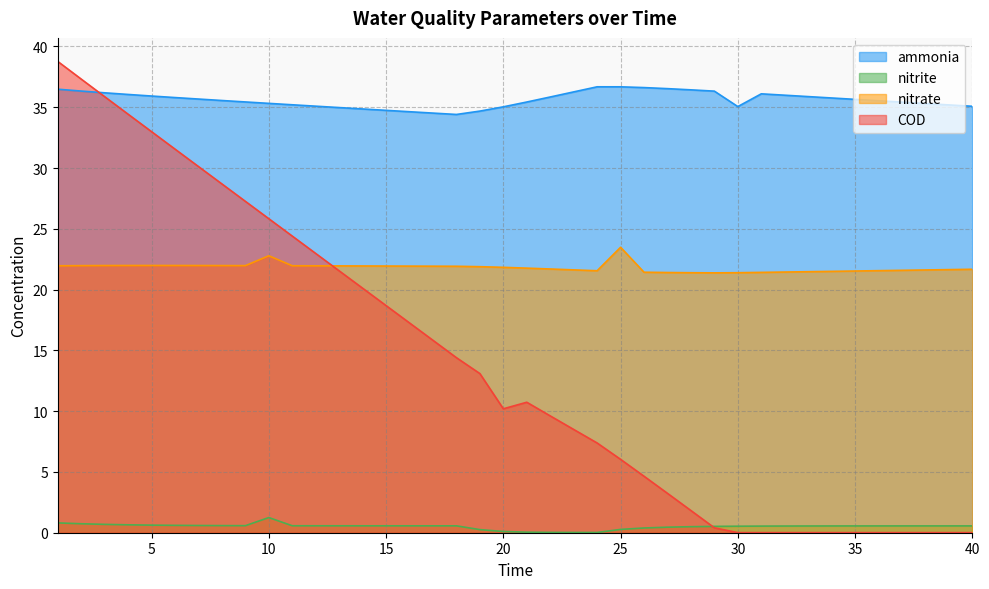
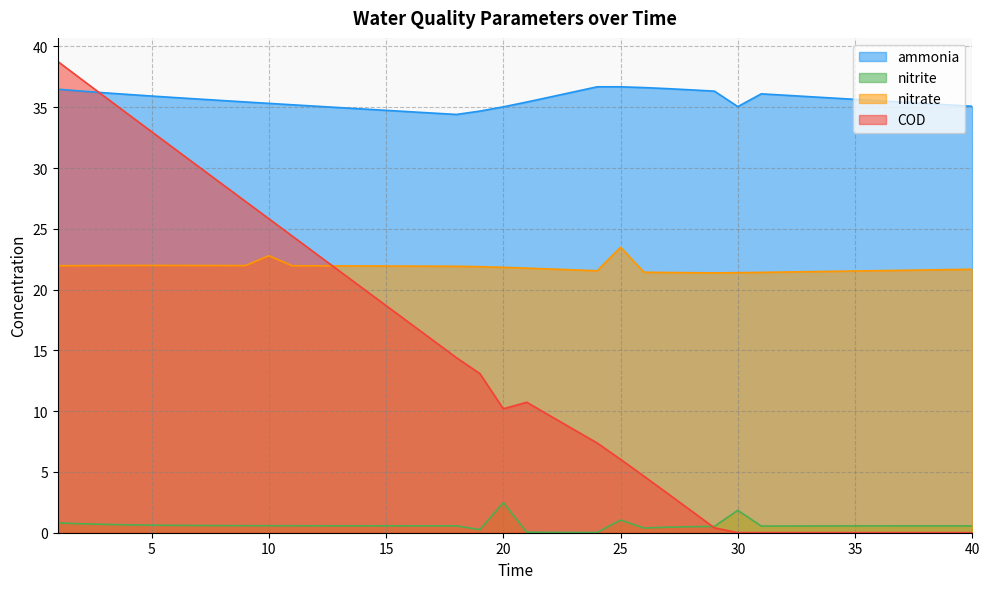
  {
    "ammonia": {
      "5": 35.9,
      "10": 35.3,
      "15": 34.7,
      "20": 35.0,
      "25": 36.7,
      "30": 35.1,
      "40": 35.1
    },
    "nitrite": {
      "5": 0.6,
-     "10": 1.2,
+     "10": 0.6,
      "15": 0.6,
-     "20": 0.1,
-     "25": 0.3,
-     "30": 0.5,
+     "20": 2.5,
+     "25": 1.0,
+     "30": 1.8,
      "35": 0.6,
      "40": 0.6
    },
    "nitrate": {
      "5": 22.0,
      "10": 22.8,
      "15": 21.9,
      "20": 21.8,
      "25": 23.5,
      "30": 21.4,
      "35": 21.5,
      "40": 21.7
    },
    "COD": {
      "5": 33.0,
      "10": 25.8,
      "15": 18.7,
      "20": 10.2,
      "25": 6.0,
      "30": 0.0,
      "35": 0.0,
      "40": 0.0
    }
  }
